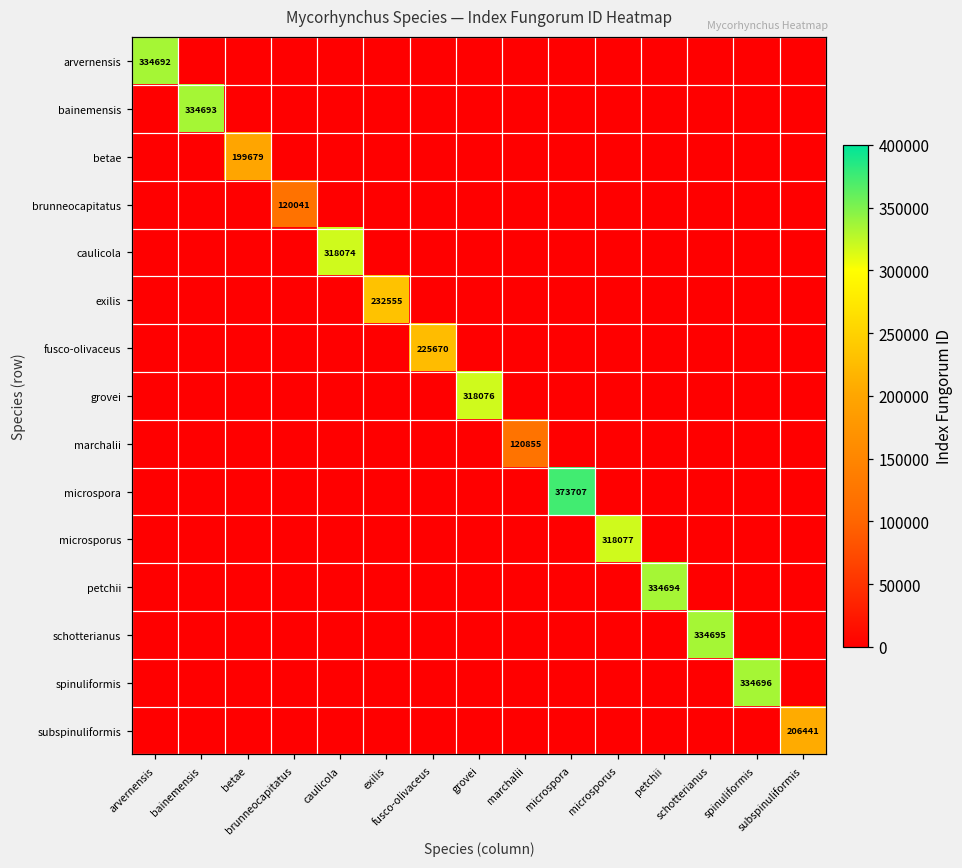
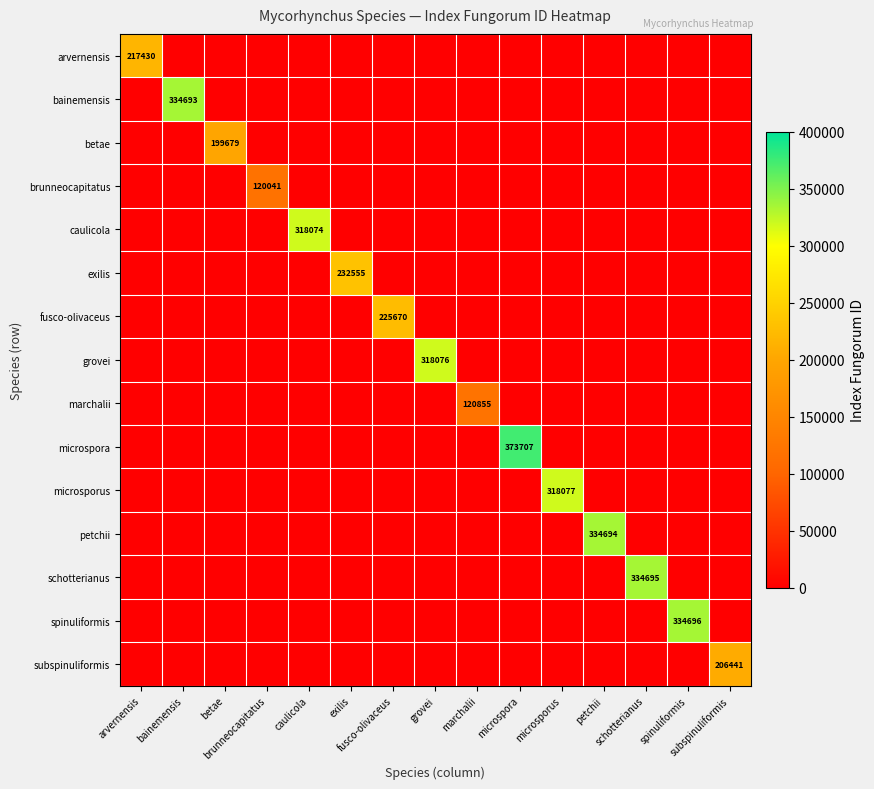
  {
    "arvernensis": {
-     "arvernensis": 334692
+     "arvernensis": 217430
    },
    "bainemensis": {
      "bainemensis": 334693
    },
    "betae": {
      "betae": 199679
    },
    "brunneocapitatus": {
      "brunneocapitatus": 120041
    },
    "caulicola": {
      "caulicola": 318074
    },
    "exilis": {
      "exilis": 232555
    },
    "fusco-olivaceus": {
      "fusco-olivaceus": 225670
    },
    "grovei": {
      "grovei": 318076
    },
    "marchalii": {
      "marchalii": 120855
    },
    "microspora": {
      "microspora": 373707
    },
    "microsporus": {
      "microsporus": 318077
    },
    "petchii": {
      "petchii": 334694
    },
    "schotterianus": {
      "schotterianus": 334695
    },
    "spinuliformis": {
      "spinuliformis": 334696
    },
    "subspinuliformis": {
      "subspinuliformis": 206441
    }
  }
